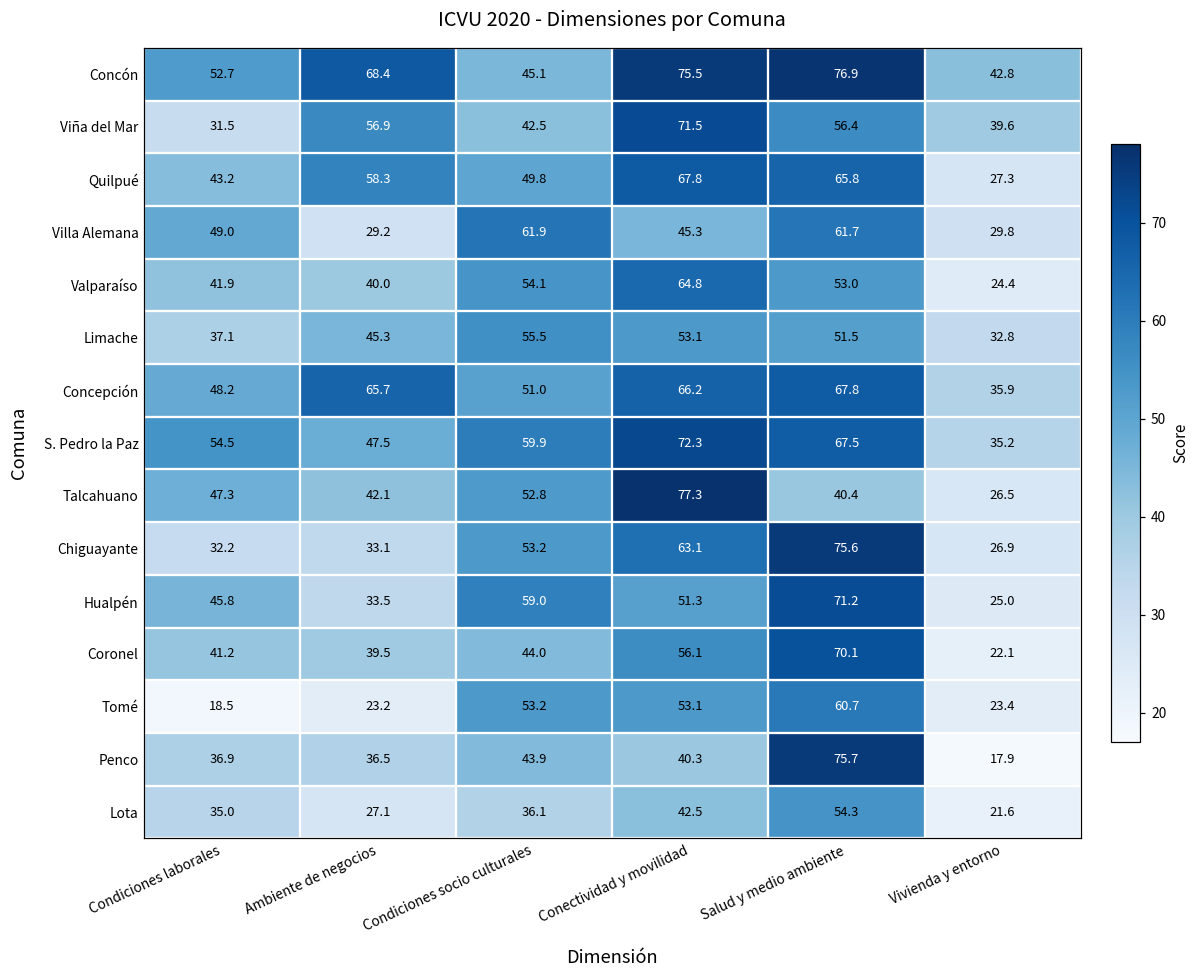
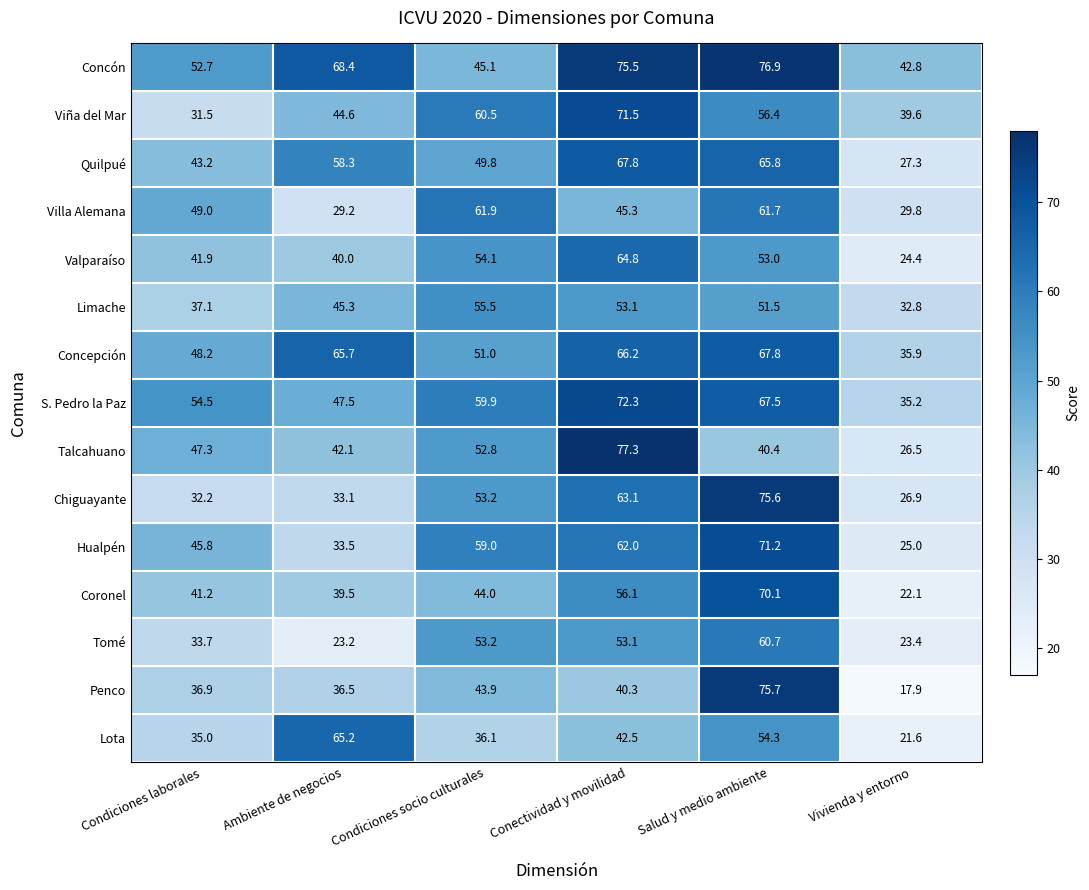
  {
    "Concón": {
      "Condiciones laborales": 52.7,
      "Ambiente de negocios": 68.4,
      "Condiciones socio culturales": 45.1,
      "Conectividad y movilidad": 75.5,
      "Salud y medio ambiente": 76.9,
      "Vivienda y entorno": 42.8
    },
    "Viña del Mar": {
      "Condiciones laborales": 31.5,
-     "Ambiente de negocios": 56.9,
-     "Condiciones socio culturales": 42.5,
+     "Ambiente de negocios": 44.6,
+     "Condiciones socio culturales": 60.5,
      "Conectividad y movilidad": 71.5,
      "Salud y medio ambiente": 56.4,
      "Vivienda y entorno": 39.6
    },
    "Quilpué": {
      "Condiciones laborales": 43.2,
      "Ambiente de negocios": 58.3,
      "Condiciones socio culturales": 49.8,
      "Conectividad y movilidad": 67.8,
      "Salud y medio ambiente": 65.8,
      "Vivienda y entorno": 27.3
    },
    "Villa Alemana": {
      "Condiciones laborales": 49.0,
      "Ambiente de negocios": 29.2,
      "Condiciones socio culturales": 61.9,
      "Conectividad y movilidad": 45.3,
      "Salud y medio ambiente": 61.7,
      "Vivienda y entorno": 29.8
    },
    "Valparaíso": {
      "Condiciones laborales": 41.9,
      "Ambiente de negocios": 40.0,
      "Condiciones socio culturales": 54.1,
      "Conectividad y movilidad": 64.8,
      "Salud y medio ambiente": 53.0,
      "Vivienda y entorno": 24.4
    },
    "Limache": {
      "Condiciones laborales": 37.1,
      "Ambiente de negocios": 45.3,
      "Condiciones socio culturales": 55.5,
      "Conectividad y movilidad": 53.1,
      "Salud y medio ambiente": 51.5,
      "Vivienda y entorno": 32.8
    },
    "Concepción": {
      "Condiciones laborales": 48.2,
      "Ambiente de negocios": 65.7,
      "Condiciones socio culturales": 51.0,
      "Conectividad y movilidad": 66.2,
      "Salud y medio ambiente": 67.8,
      "Vivienda y entorno": 35.9
    },
    "S. Pedro la Paz": {
      "Condiciones laborales": 54.5,
      "Ambiente de negocios": 47.5,
      "Condiciones socio culturales": 59.9,
      "Conectividad y movilidad": 72.3,
      "Salud y medio ambiente": 67.5,
      "Vivienda y entorno": 35.2
    },
    "Talcahuano": {
      "Condiciones laborales": 47.3,
      "Ambiente de negocios": 42.1,
      "Condiciones socio culturales": 52.8,
      "Conectividad y movilidad": 77.3,
      "Salud y medio ambiente": 40.4,
      "Vivienda y entorno": 26.5
    },
    "Chiguayante": {
      "Condiciones laborales": 32.2,
      "Ambiente de negocios": 33.1,
      "Condiciones socio culturales": 53.2,
      "Conectividad y movilidad": 63.1,
      "Salud y medio ambiente": 75.6,
      "Vivienda y entorno": 26.9
    },
    "Hualpén": {
      "Condiciones laborales": 45.8,
      "Ambiente de negocios": 33.5,
      "Condiciones socio culturales": 59.0,
-     "Conectividad y movilidad": 51.3,
+     "Conectividad y movilidad": 62.0,
      "Salud y medio ambiente": 71.2,
      "Vivienda y entorno": 25.0
    },
    "Coronel": {
      "Condiciones laborales": 41.2,
      "Ambiente de negocios": 39.5,
      "Condiciones socio culturales": 44.0,
      "Conectividad y movilidad": 56.1,
      "Salud y medio ambiente": 70.1,
      "Vivienda y entorno": 22.1
    },
    "Tomé": {
-     "Condiciones laborales": 18.5,
+     "Condiciones laborales": 33.7,
      "Ambiente de negocios": 23.2,
      "Condiciones socio culturales": 53.2,
      "Conectividad y movilidad": 53.1,
      "Salud y medio ambiente": 60.7,
      "Vivienda y entorno": 23.4
    },
    "Penco": {
      "Condiciones laborales": 36.9,
      "Ambiente de negocios": 36.5,
      "Condiciones socio culturales": 43.9,
      "Conectividad y movilidad": 40.3,
      "Salud y medio ambiente": 75.7,
      "Vivienda y entorno": 17.9
    },
    "Lota": {
      "Condiciones laborales": 35.0,
-     "Ambiente de negocios": 27.1,
+     "Ambiente de negocios": 65.2,
      "Condiciones socio culturales": 36.1,
      "Conectividad y movilidad": 42.5,
      "Salud y medio ambiente": 54.3,
      "Vivienda y entorno": 21.6
    }
  }
